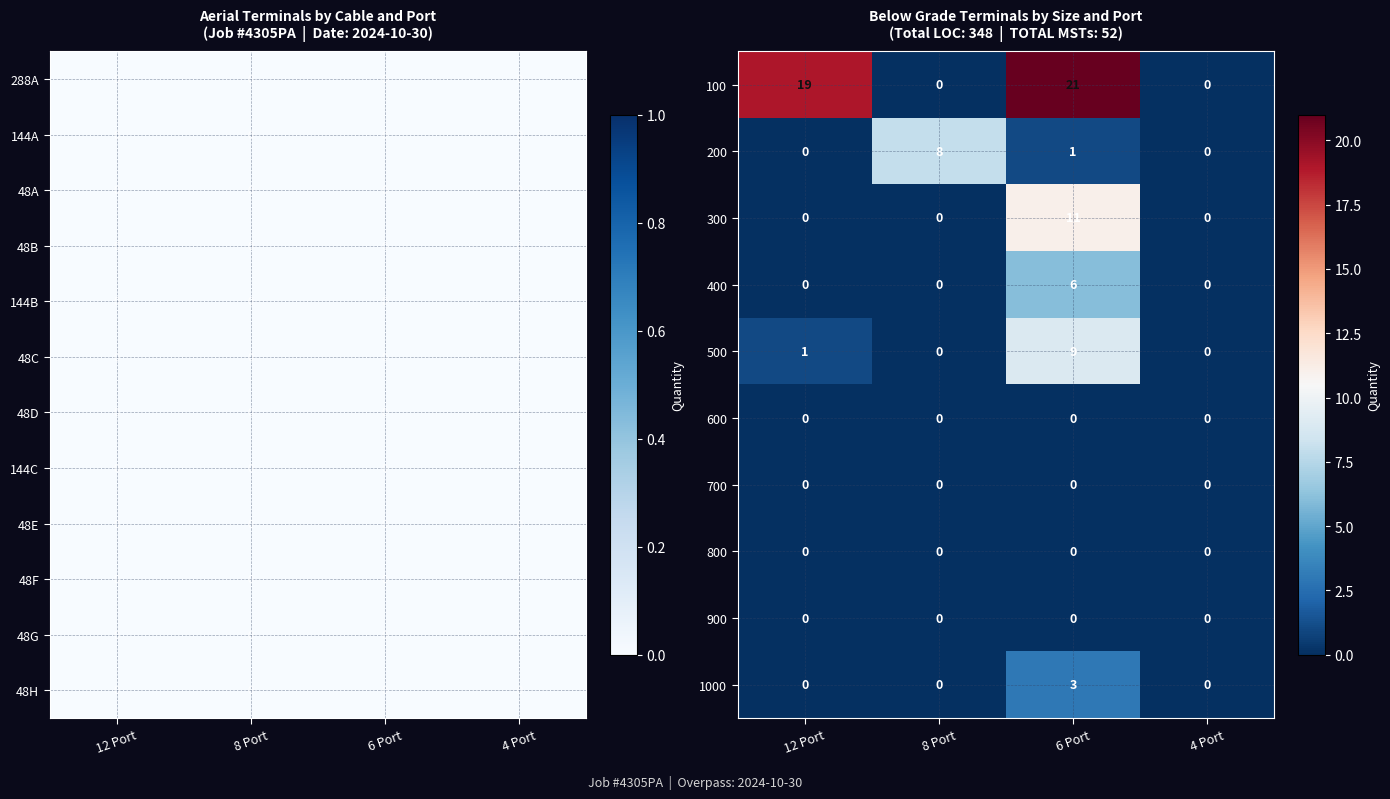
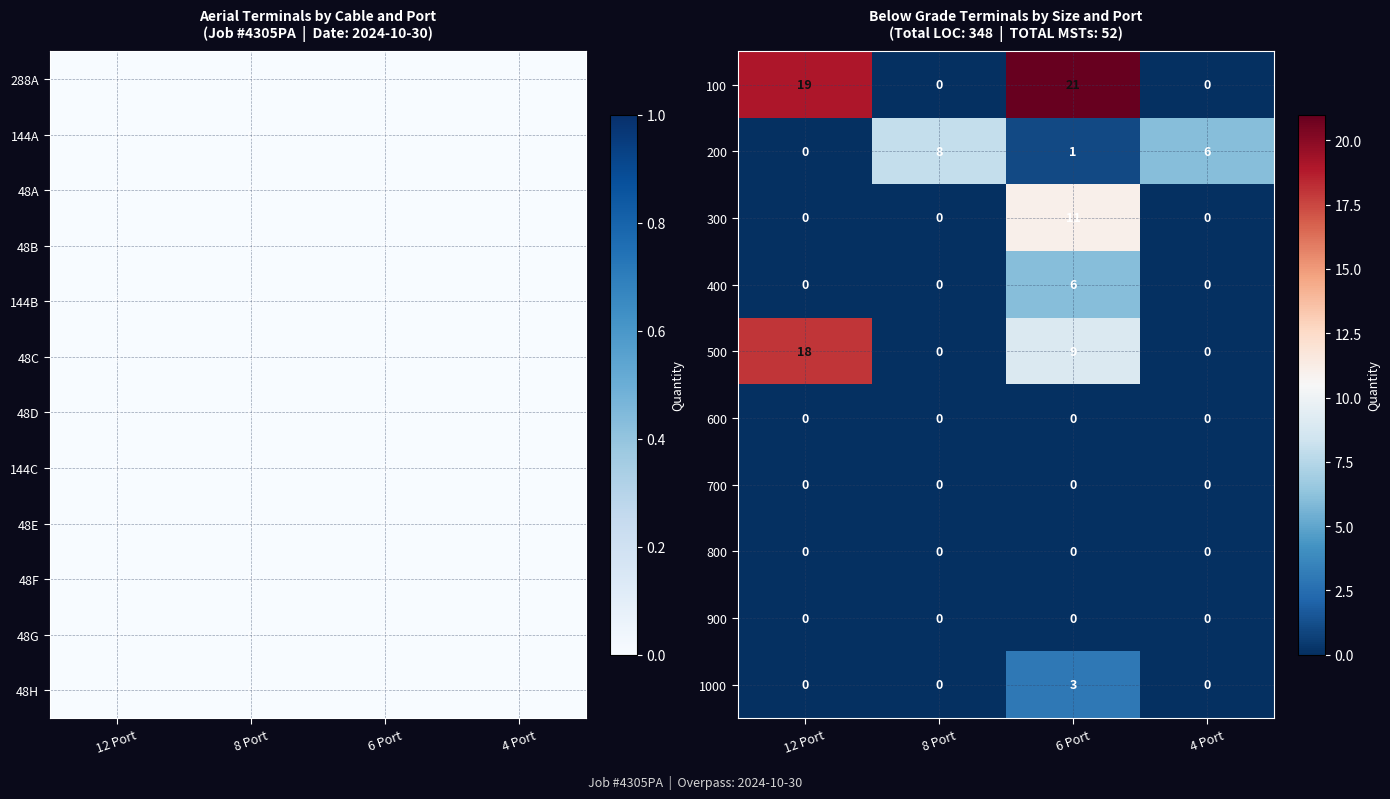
  {
    "Below Grade Terminals by Size and Port (Total LOC: 348 | TOTAL MSTs: 52)": {
      "100": {
        "12 Port": 19,
        "8 Port": 0,
        "6 Port": 21,
        "4 Port": 0
      },
      "200": {
        "12 Port": 0,
        "8 Port": 8,
        "6 Port": 1,
-       "4 Port": 0
+       "4 Port": 6
      },
      "300": {
        "12 Port": 0,
        "8 Port": 0,
        "4 Port": 0
      },
      "400": {
        "12 Port": 0,
        "8 Port": 0,
        "6 Port": 6,
        "4 Port": 0
      },
      "500": {
-       "12 Port": 1,
+       "12 Port": 18,
        "8 Port": 0,
        "4 Port": 0
      },
      "600": {
        "12 Port": 0,
        "8 Port": 0,
        "6 Port": 0,
        "4 Port": 0
      },
      "700": {
        "12 Port": 0,
        "8 Port": 0,
        "6 Port": 0,
        "4 Port": 0
      },
      "800": {
        "12 Port": 0,
        "8 Port": 0,
        "6 Port": 0,
        "4 Port": 0
      },
      "900": {
        "12 Port": 0,
        "8 Port": 0,
        "6 Port": 0,
        "4 Port": 0
      },
      "1000": {
        "12 Port": 0,
        "8 Port": 0,
        "6 Port": 3,
        "4 Port": 0
      }
    }
  }
